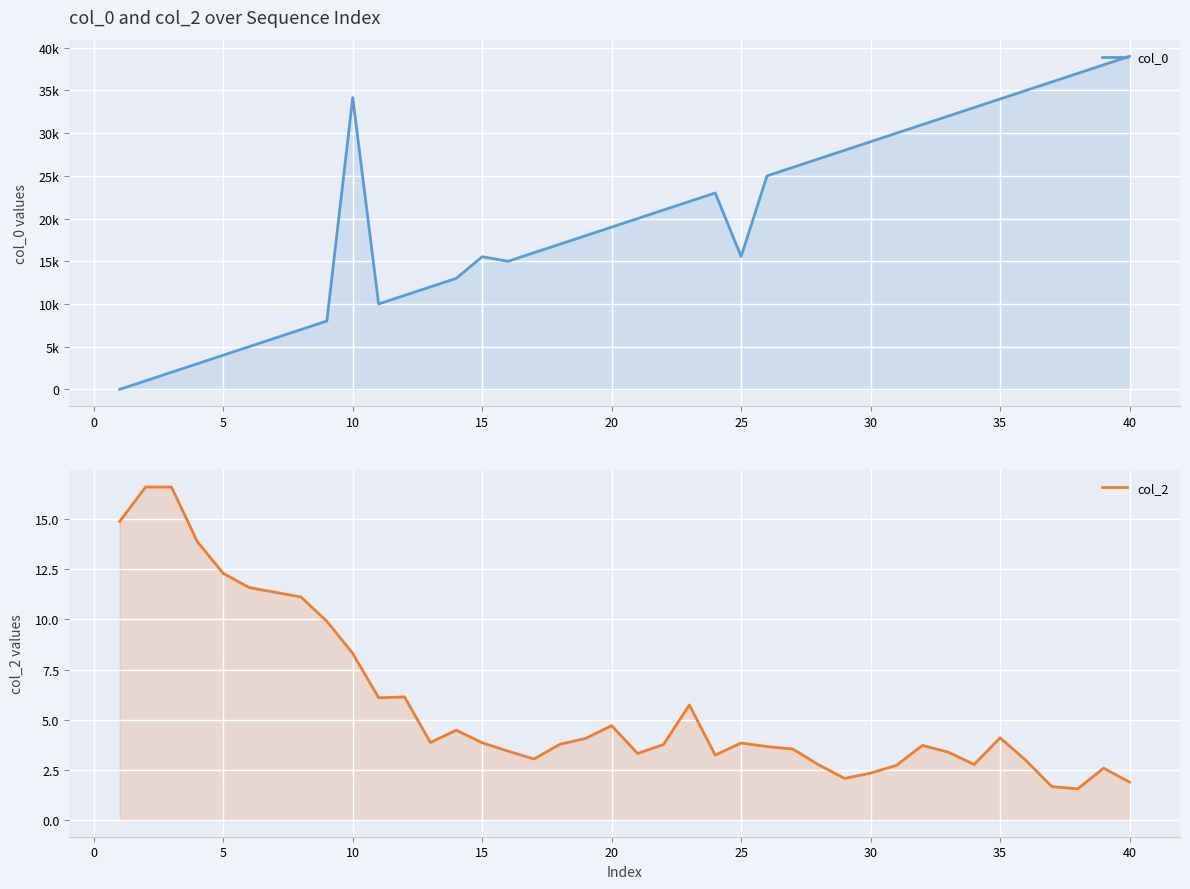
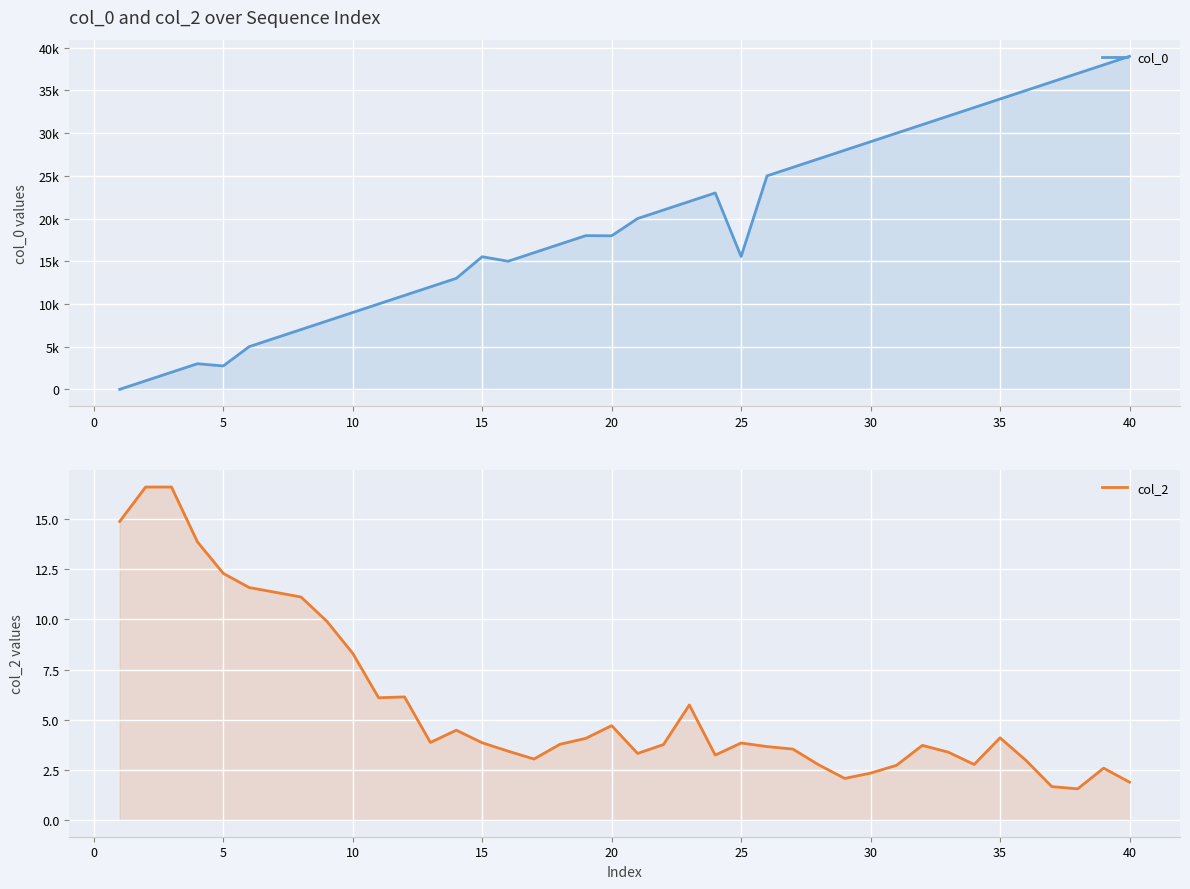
  {
    "col_0 and col_2 over Sequence Index": {
-     "5": 4000,
-     "10": 34000,
+     "5": 3000,
+     "10": 9000,
      "15": 16000,
-     "20": 19000,
+     "20": 18000,
      "25": 16000,
      "30": 29000,
      "35": 34000,
      "40": 39000
    }
  }
